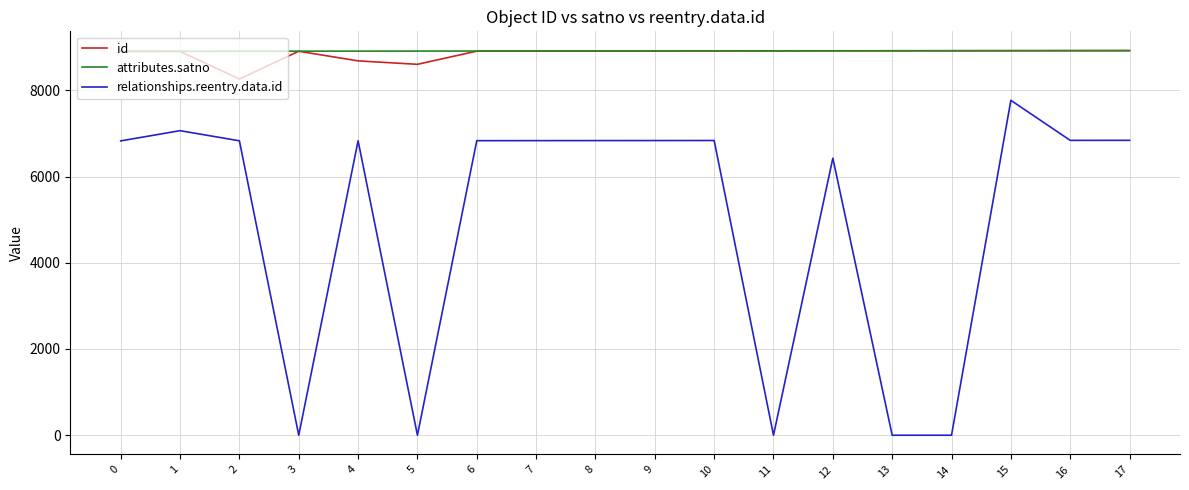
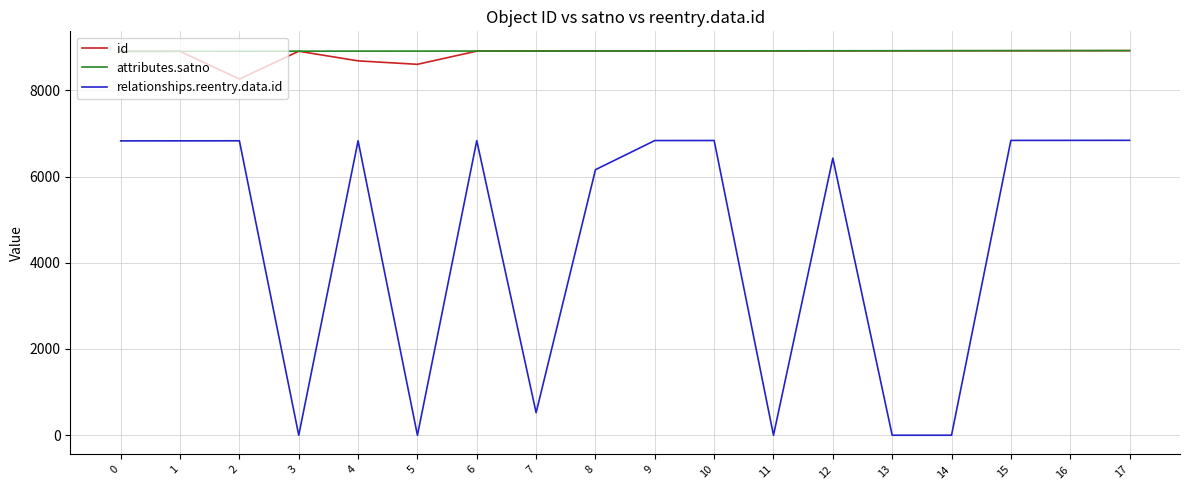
  {
    "id": {
      "4": 8700,
      "5": 8600
    },
    "attributes.satno": {
      "4": 8900,
      "5": 8900
    },
    "relationships.reentry.data.id": {
      "0": 6800,
-     "1": 7100,
+     "1": 6800,
      "2": 6800,
      "3": 0,
      "4": 6800,
      "5": 0,
      "6": 6800,
-     "7": 6800,
-     "8": 6800,
+     "7": 500,
+     "8": 6200,
      "9": 6800,
      "10": 6800,
      "11": 0,
      "12": 6400,
      "13": 0,
      "14": 0,
-     "15": 7800,
+     "15": 6800,
      "16": 6800,
      "17": 6800
    }
  }
